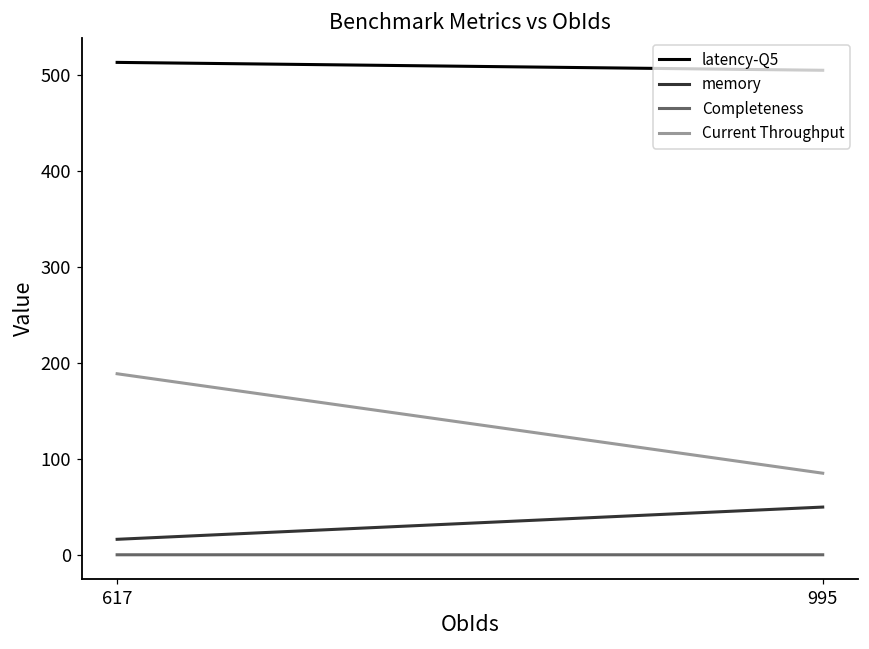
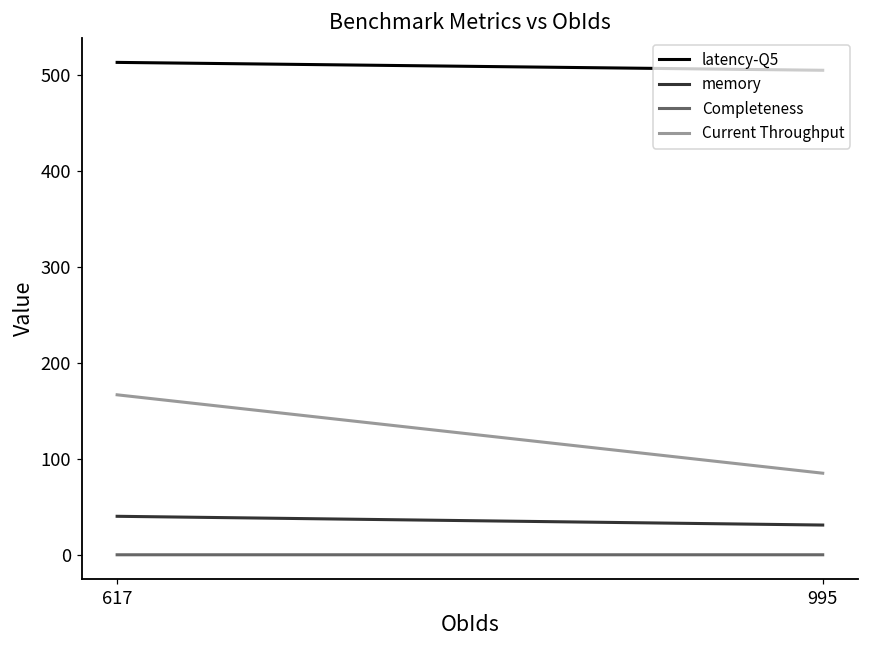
  {
    "latency-Q5": {
      "617": 510
    },
    "memory": {
-     "617": 20,
-     "995": 50
+     "617": 40,
+     "995": 30
    },
    "Completeness": {
      "617": 0,
      "995": 0
    },
    "Current Throughput": {
-     "617": 190,
+     "617": 170,
      "995": 90
    }
  }
